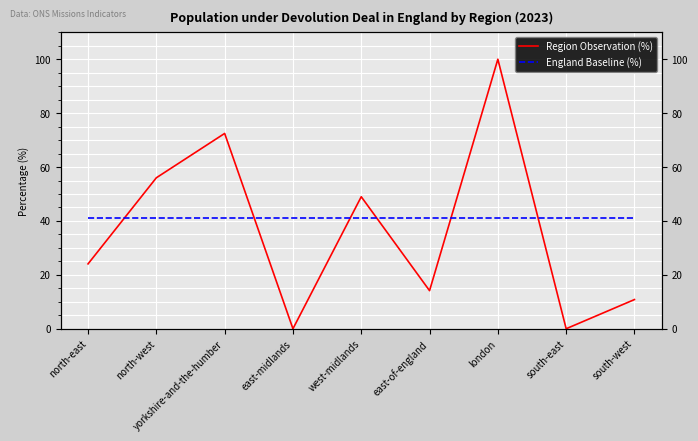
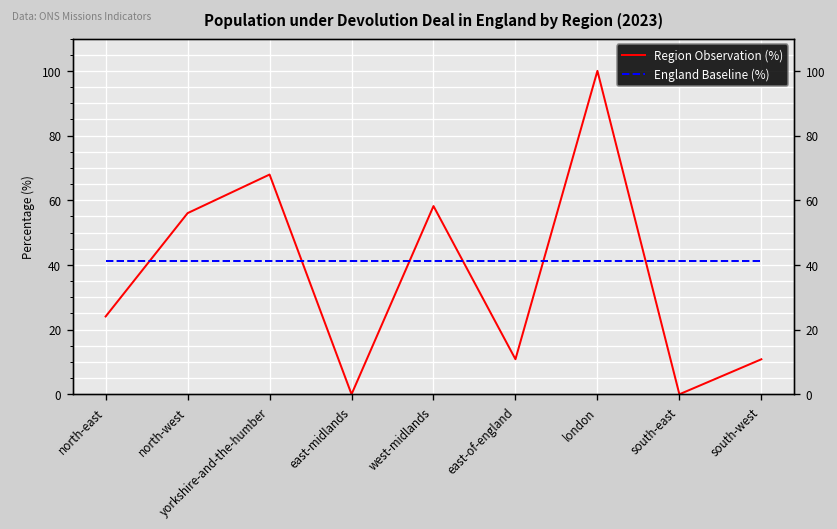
  {
    "Region Observation (%)": {
      "north-east": 24,
      "north-west": 56,
-     "yorkshire-and-the-humber": 72,
+     "yorkshire-and-the-humber": 68,
      "east-midlands": 0,
-     "west-midlands": 49,
-     "east-of-england": 14,
+     "west-midlands": 58,
+     "east-of-england": 11,
      "london": 100,
      "south-east": 0,
      "south-west": 11
    },
    "England Baseline (%)": {
      "north-east": 41,
      "north-west": 41,
      "yorkshire-and-the-humber": 41,
      "east-midlands": 41,
      "west-midlands": 41,
      "east-of-england": 41,
      "london": 41,
      "south-east": 41,
      "south-west": 41
    }
  }
